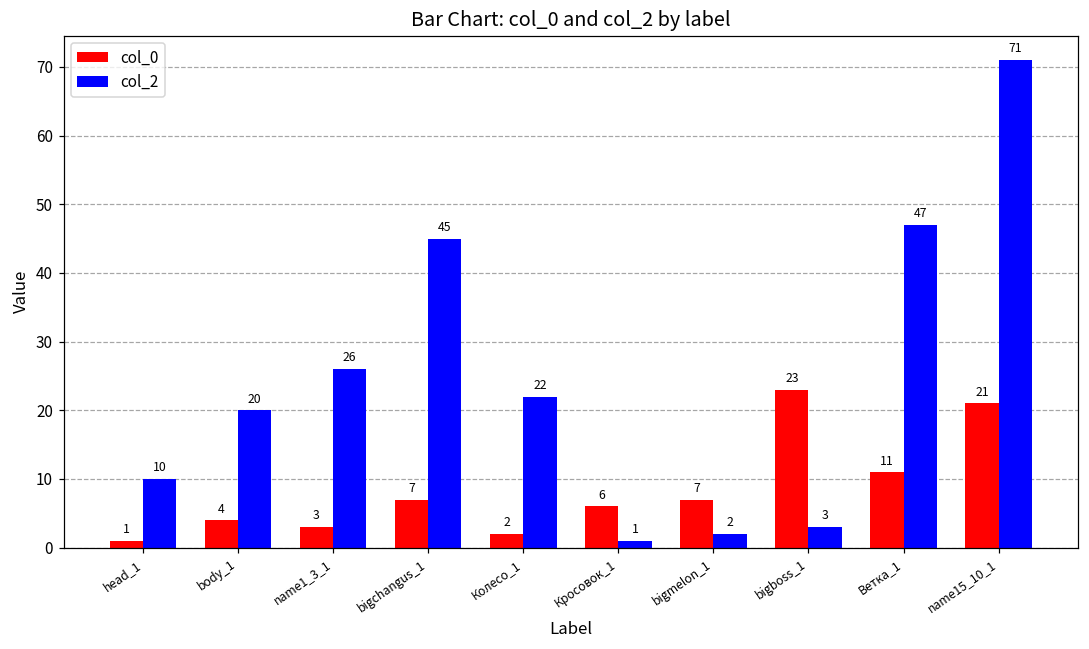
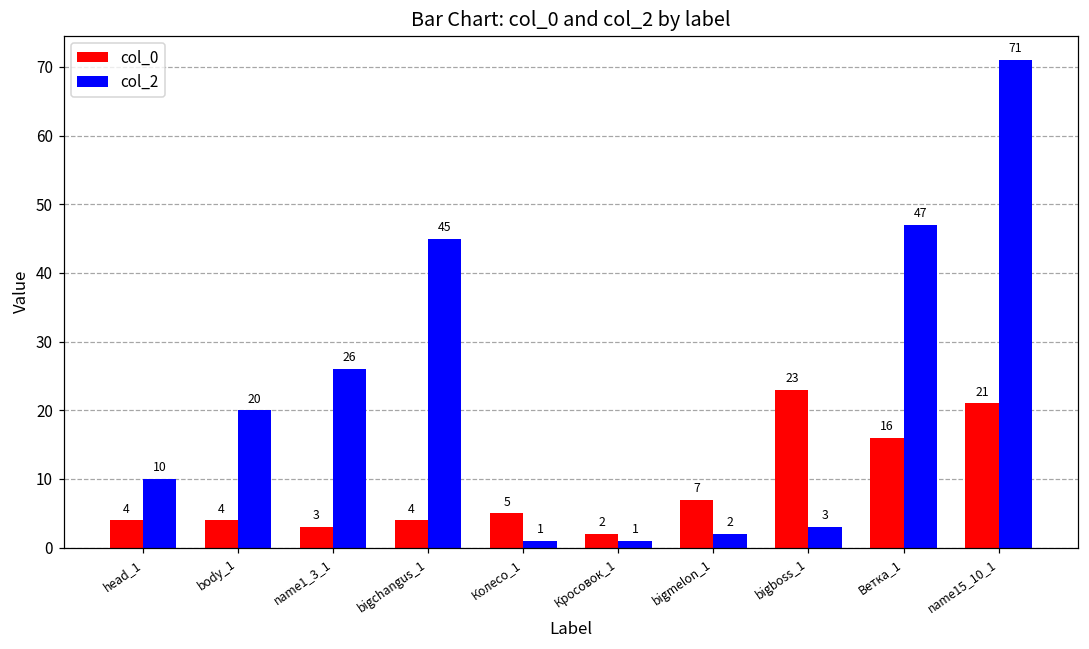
  {
    "col_0": {
-     "head_1": 1,
+     "head_1": 4,
      "body_1": 4,
      "name1_3_1": 3,
-     "bigchangus_1": 7,
-     "Колесо_1": 2,
-     "Кросовок_1": 6,
+     "bigchangus_1": 4,
+     "Колесо_1": 5,
+     "Кросовок_1": 2,
      "bigmelon_1": 7,
      "bigboss_1": 23,
-     "Ветка_1": 11,
+     "Ветка_1": 16,
      "name15_10_1": 21
    },
    "col_2": {
      "head_1": 10,
      "body_1": 20,
      "name1_3_1": 26,
      "bigchangus_1": 45,
-     "Колесо_1": 22,
+     "Колесо_1": 1,
      "Кросовок_1": 1,
      "bigmelon_1": 2,
      "bigboss_1": 3,
      "Ветка_1": 47,
      "name15_10_1": 71
    }
  }
